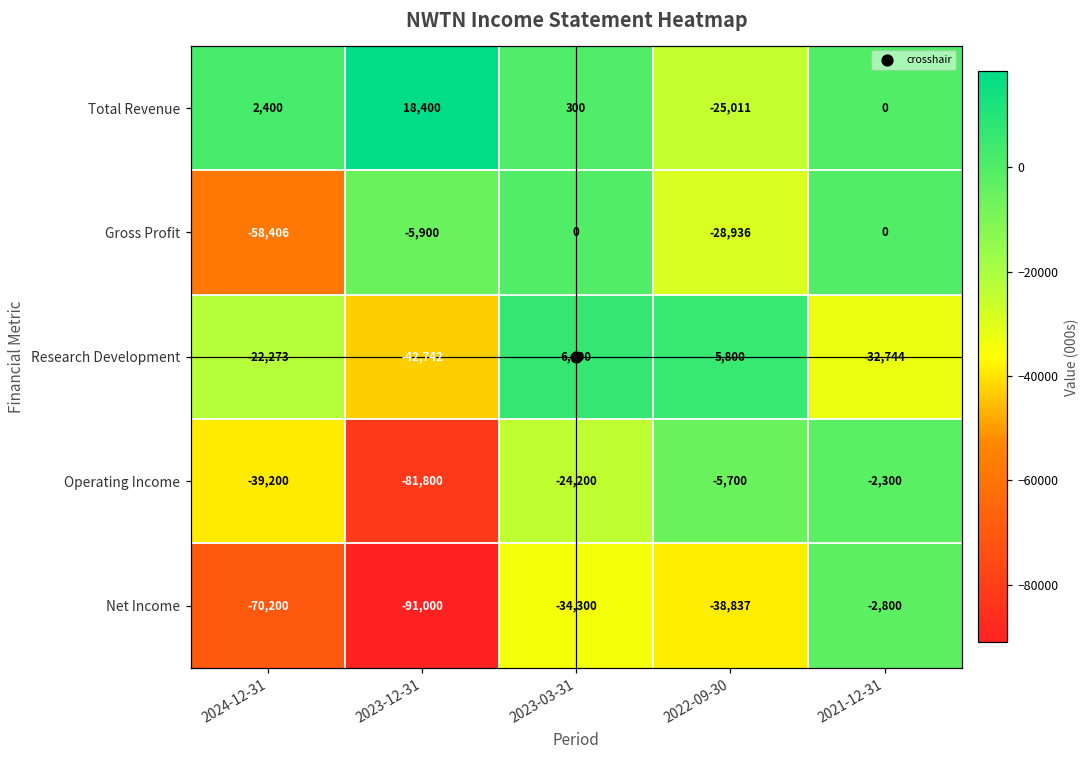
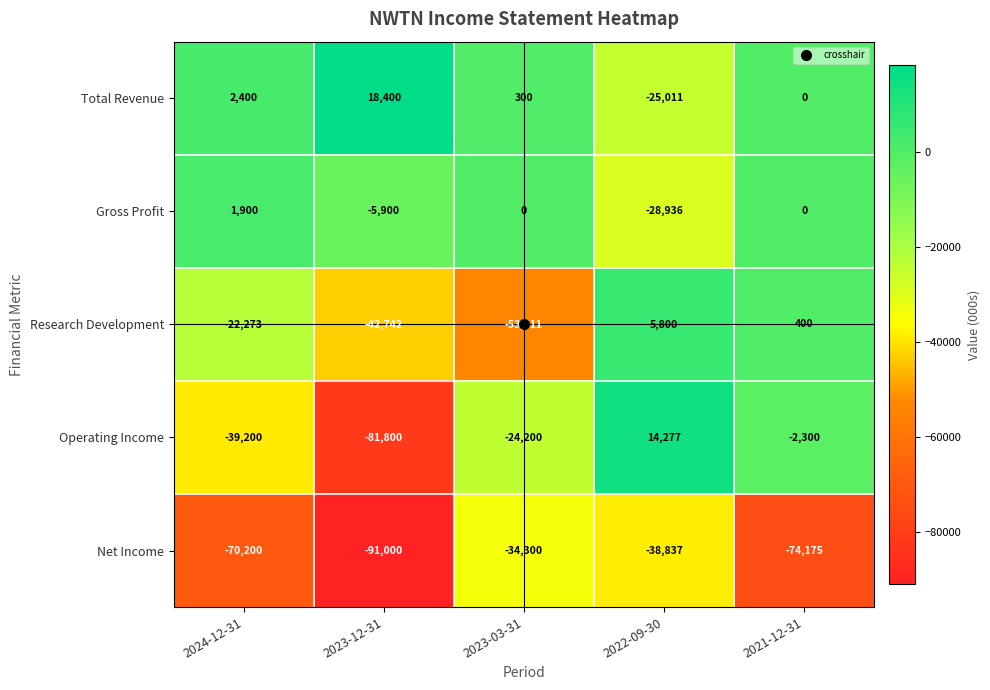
  {
    "Total Revenue": {
      "2024-12-31": "2,400",
      "2023-12-31": "18,400",
      "2023-03-31": "300",
      "2022-09-30": "-25,011",
      "2021-12-31": "0"
    },
    "Gross Profit": {
-     "2024-12-31": "-58,406",
+     "2024-12-31": "1,900",
      "2023-12-31": "-5,900",
      "2023-03-31": "0",
      "2022-09-30": "-28,936",
      "2021-12-31": "0"
    },
    "Research Development": {
      "2024-12-31": "-22,273",
      "2023-12-31": "-42,742",
-     "2023-03-31": "6,400",
+     "2023-03-31": "-53,611",
      "2022-09-30": "5,800",
-     "2021-12-31": "-32,744"
+     "2021-12-31": "400"
    },
    "Operating Income": {
      "2024-12-31": "-39,200",
      "2023-12-31": "-81,800",
      "2023-03-31": "-24,200",
-     "2022-09-30": "-5,700",
+     "2022-09-30": "14,277",
      "2021-12-31": "-2,300"
    },
    "Net Income": {
      "2024-12-31": "-70,200",
      "2023-12-31": "-91,000",
      "2023-03-31": "-34,300",
      "2022-09-30": "-38,837",
-     "2021-12-31": "-2,800"
+     "2021-12-31": "-74,175"
    }
  }
